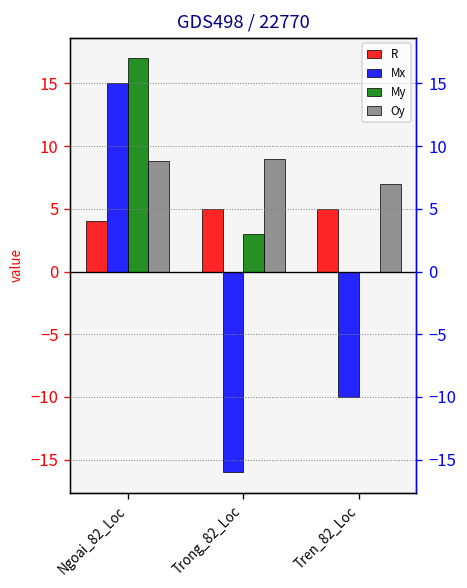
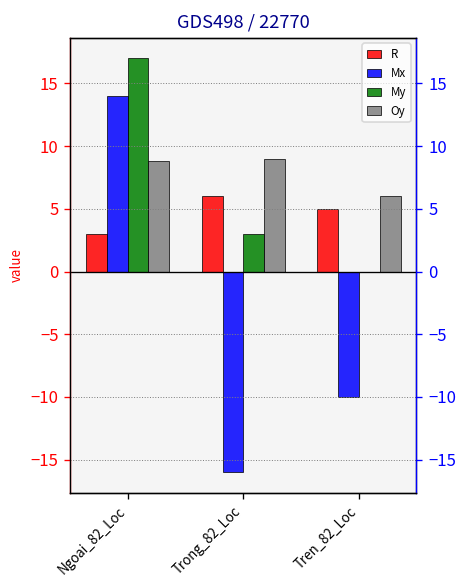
  {
    "R": {
-     "Ngoai_82_Loc": 4,
-     "Trong_82_Loc": 5,
+     "Ngoai_82_Loc": 3,
+     "Trong_82_Loc": 6,
      "Tren_82_Loc": 5
    },
    "Mx": {
-     "Ngoai_82_Loc": 15,
+     "Ngoai_82_Loc": 14,
      "Trong_82_Loc": -16,
      "Tren_82_Loc": -10
    },
    "My": {
      "Ngoai_82_Loc": 17,
      "Trong_82_Loc": 3,
      "Tren_82_Loc": 0
    },
    "Oy": {
      "Ngoai_82_Loc": 9,
      "Trong_82_Loc": 9,
-     "Tren_82_Loc": 7
+     "Tren_82_Loc": 6
    }
  }
